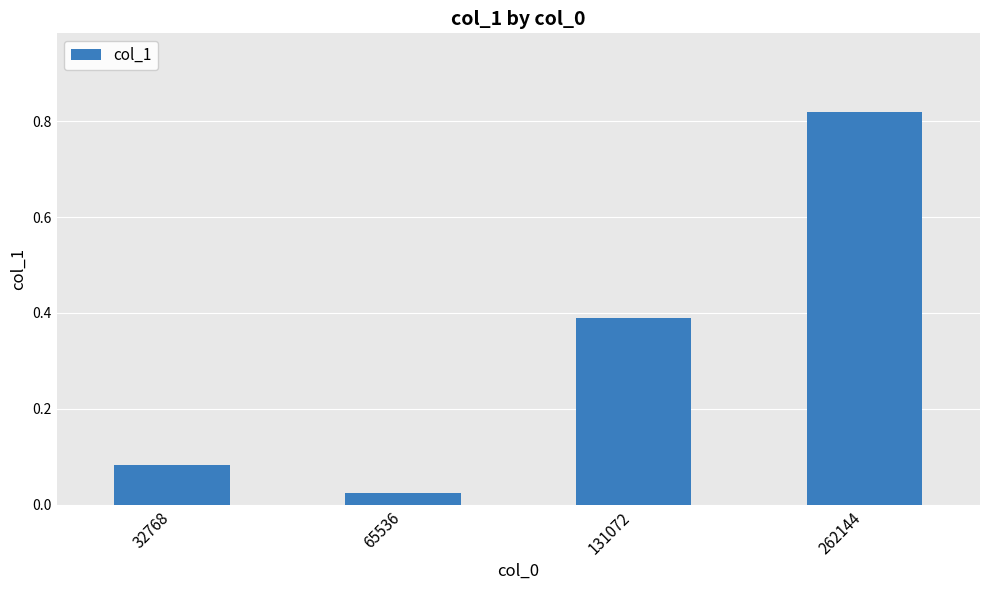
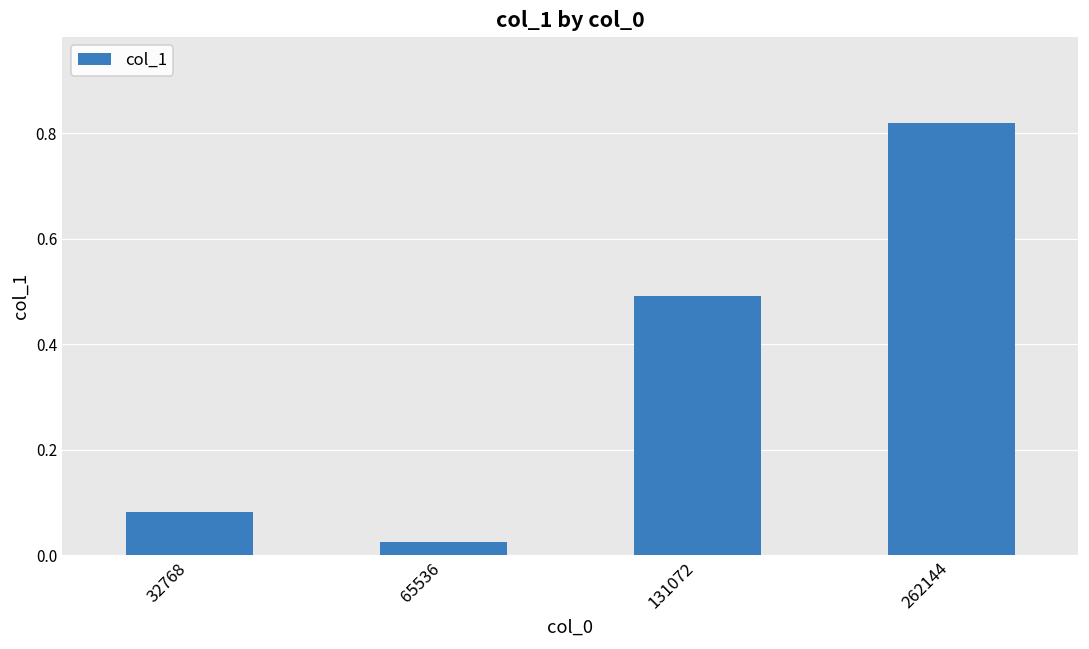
  {
    "32768": 0.08,
    "65536": 0.02,
-   "131072": 0.39,
+   "131072": 0.49,
    "262144": 0.82
  }
